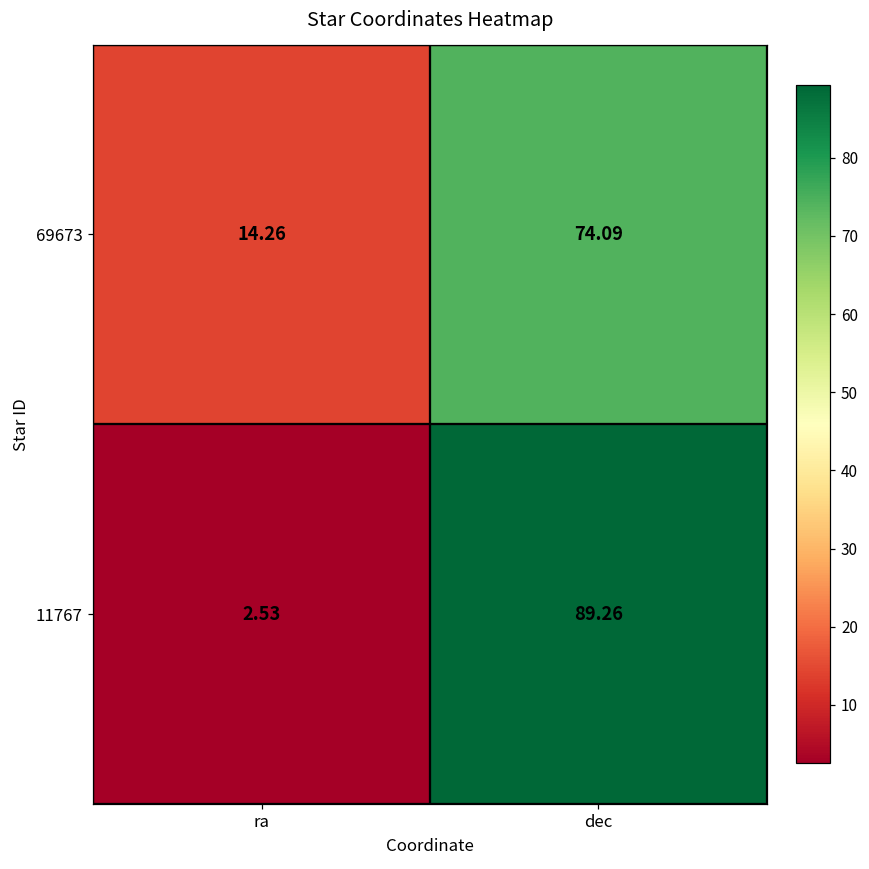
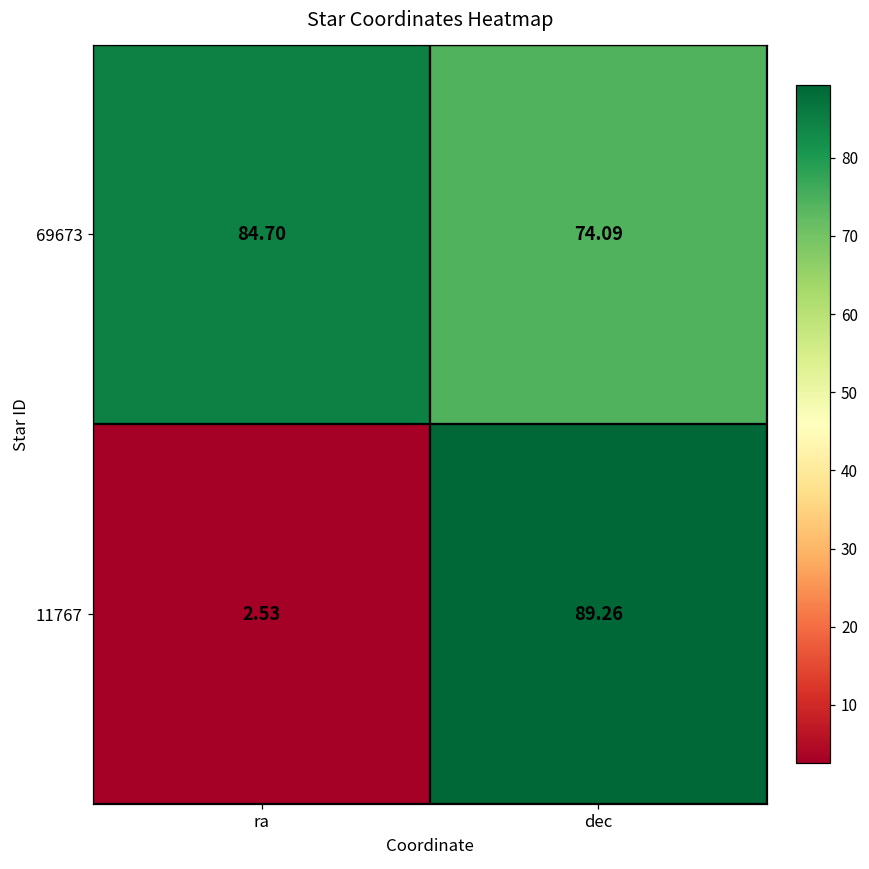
  {
    "69673": {
-     "ra": 14.26,
+     "ra": 84.70,
      "dec": 74.09
    },
    "11767": {
      "ra": 2.53,
      "dec": 89.26
    }
  }
